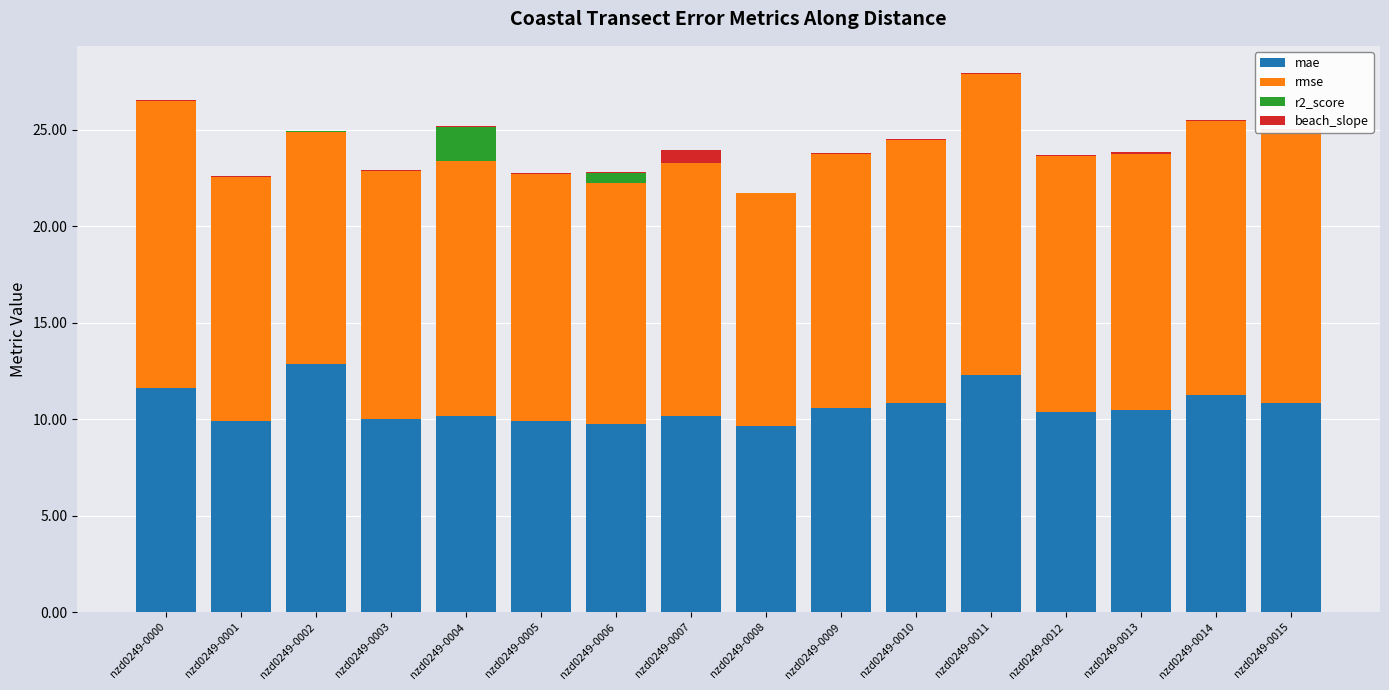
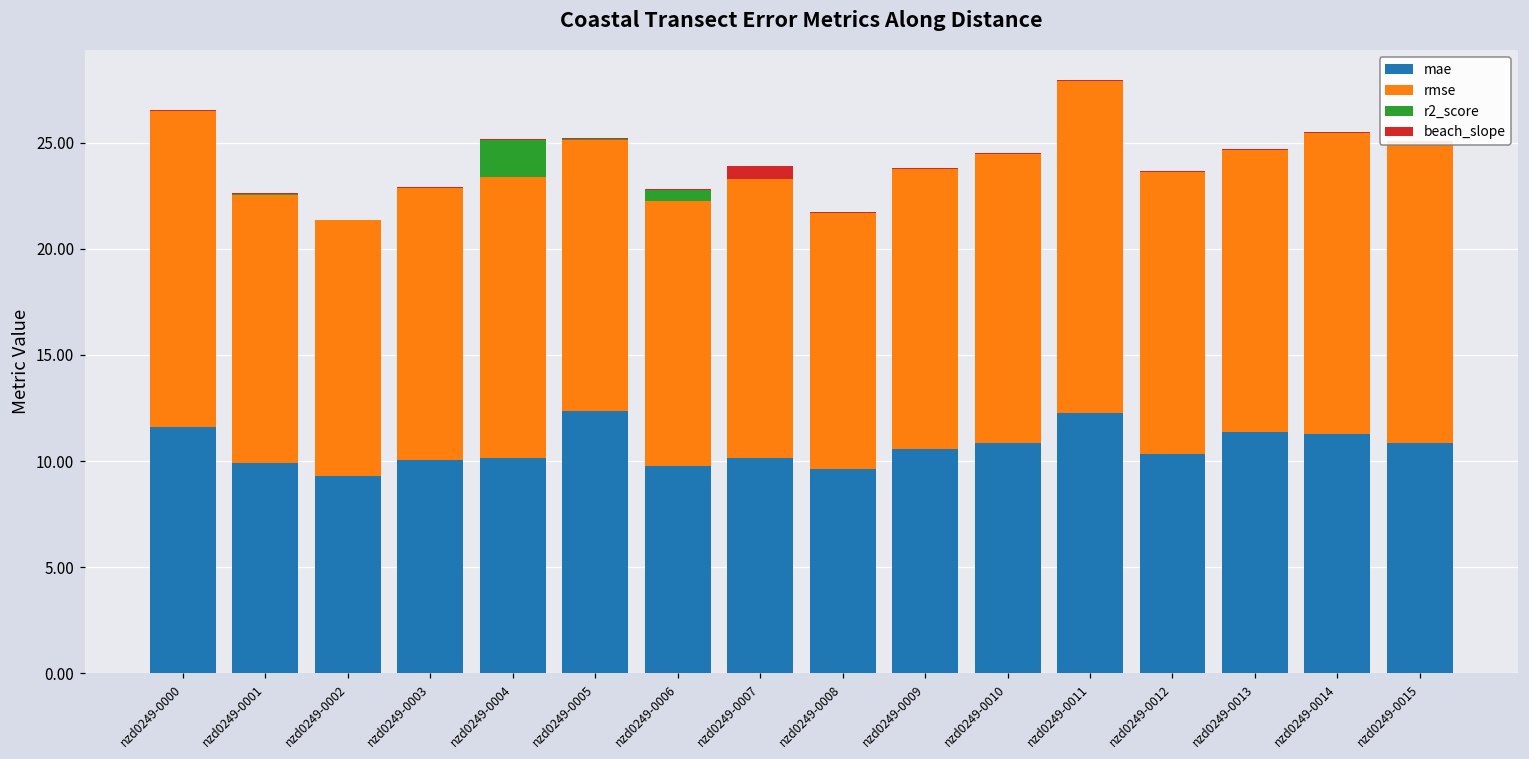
  {
    "mae": {
      "nzd0249-0000": 11.6,
      "nzd0249-0001": 9.9,
-     "nzd0249-0002": 12.9,
+     "nzd0249-0002": 9.3,
      "nzd0249-0003": 10.0,
      "nzd0249-0004": 10.2,
-     "nzd0249-0005": 9.9,
+     "nzd0249-0005": 12.3,
      "nzd0249-0006": 9.8,
      "nzd0249-0007": 10.1,
      "nzd0249-0008": 9.6,
      "nzd0249-0009": 10.6,
      "nzd0249-0010": 10.8,
      "nzd0249-0011": 12.3,
      "nzd0249-0012": 10.4,
-     "nzd0249-0013": 10.5,
+     "nzd0249-0013": 11.4,
      "nzd0249-0014": 11.3,
      "nzd0249-0015": 10.9
    },
    "rmse": {
      "nzd0249-0000": 14.9,
      "nzd0249-0001": 12.6,
      "nzd0249-0002": 12.0,
      "nzd0249-0003": 12.8,
      "nzd0249-0004": 13.2,
      "nzd0249-0005": 12.8,
      "nzd0249-0006": 12.5,
      "nzd0249-0007": 13.1,
      "nzd0249-0008": 12.1,
      "nzd0249-0009": 13.2,
      "nzd0249-0010": 13.6,
      "nzd0249-0011": 15.6,
      "nzd0249-0012": 13.3,
      "nzd0249-0013": 13.3,
      "nzd0249-0014": 14.2
    },
    "r2_score": {
      "nzd0249-0004": 1.7,
      "nzd0249-0006": 0.5
    },
    "beach_slope": {
      "nzd0249-0002": 0.0,
      "nzd0249-0007": 0.6
    }
  }
